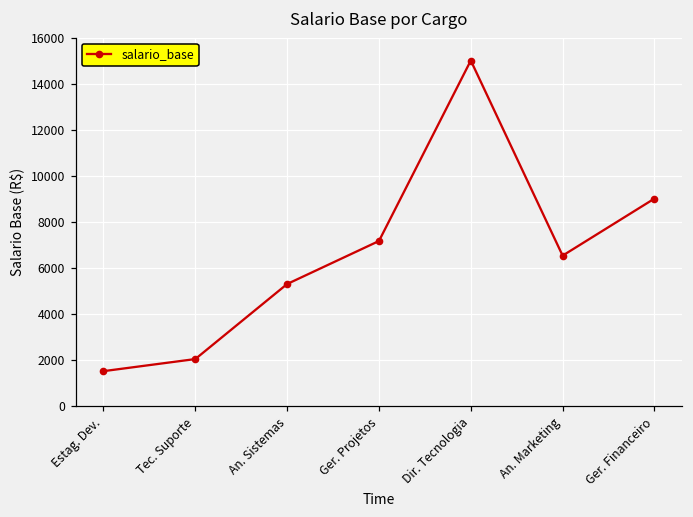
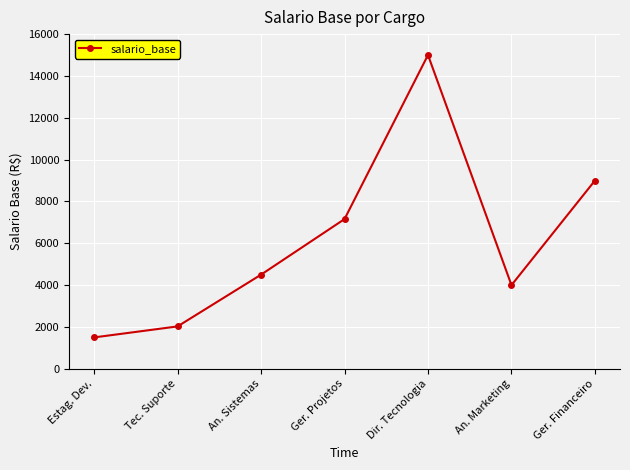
  {
    "Estag. Dev.": 1500,
    "Tec. Suporte": 2000,
-   "An. Sistemas": 5300,
+   "An. Sistemas": 4500,
    "Ger. Projetos": 7200,
    "Dir. Tecnologia": 15000,
-   "An. Marketing": 6500,
+   "An. Marketing": 4000,
    "Ger. Financeiro": 9000
  }
